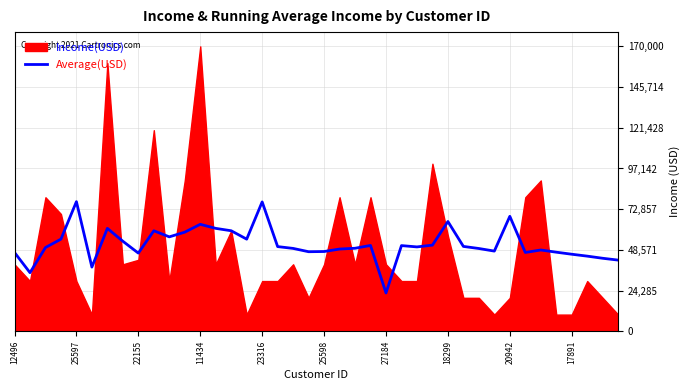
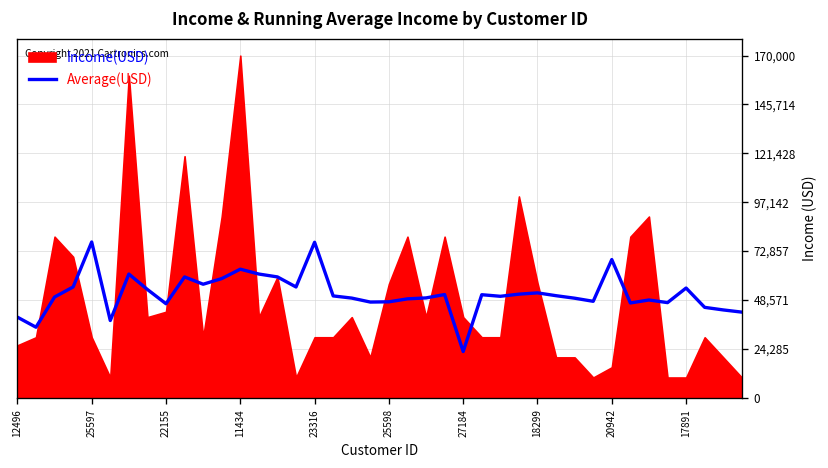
  {
    "Average(USD)": {
-     "12496": "47,000",
+     "12496": "40,000",
      "25597": "77,000",
      "22155": "47,000",
      "11434": "64,000",
      "23316": "77,000",
      "25598": "48,000",
      "27184": "23,000",
-     "18299": "66,000",
+     "18299": "52,000",
      "20942": "69,000",
-     "17891": "46,000"
+     "17891": "54,000"
    },
    "Income(USD)": {
-     "12496": "40,000",
+     "12496": "26,000",
      "25597": "30,000",
      "22155": "43,000",
      "11434": "170,000",
      "23316": "30,000",
-     "25598": "40,000",
+     "25598": "57,000",
      "27184": "40,000",
      "18299": "57,000",
-     "20942": "20,000",
+     "20942": "15,000",
      "17891": "10,000"
    }
  }
